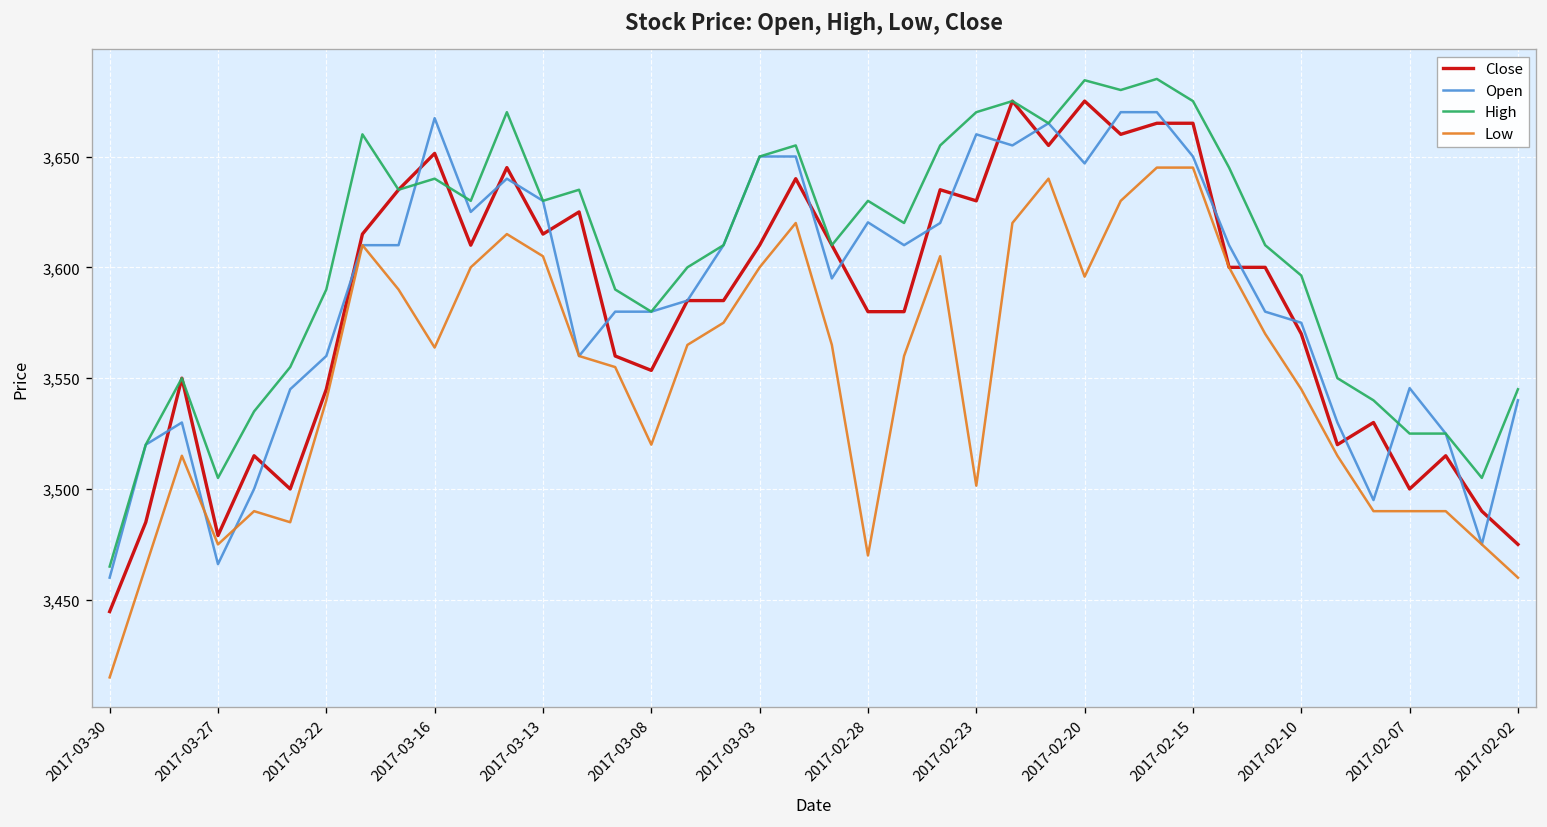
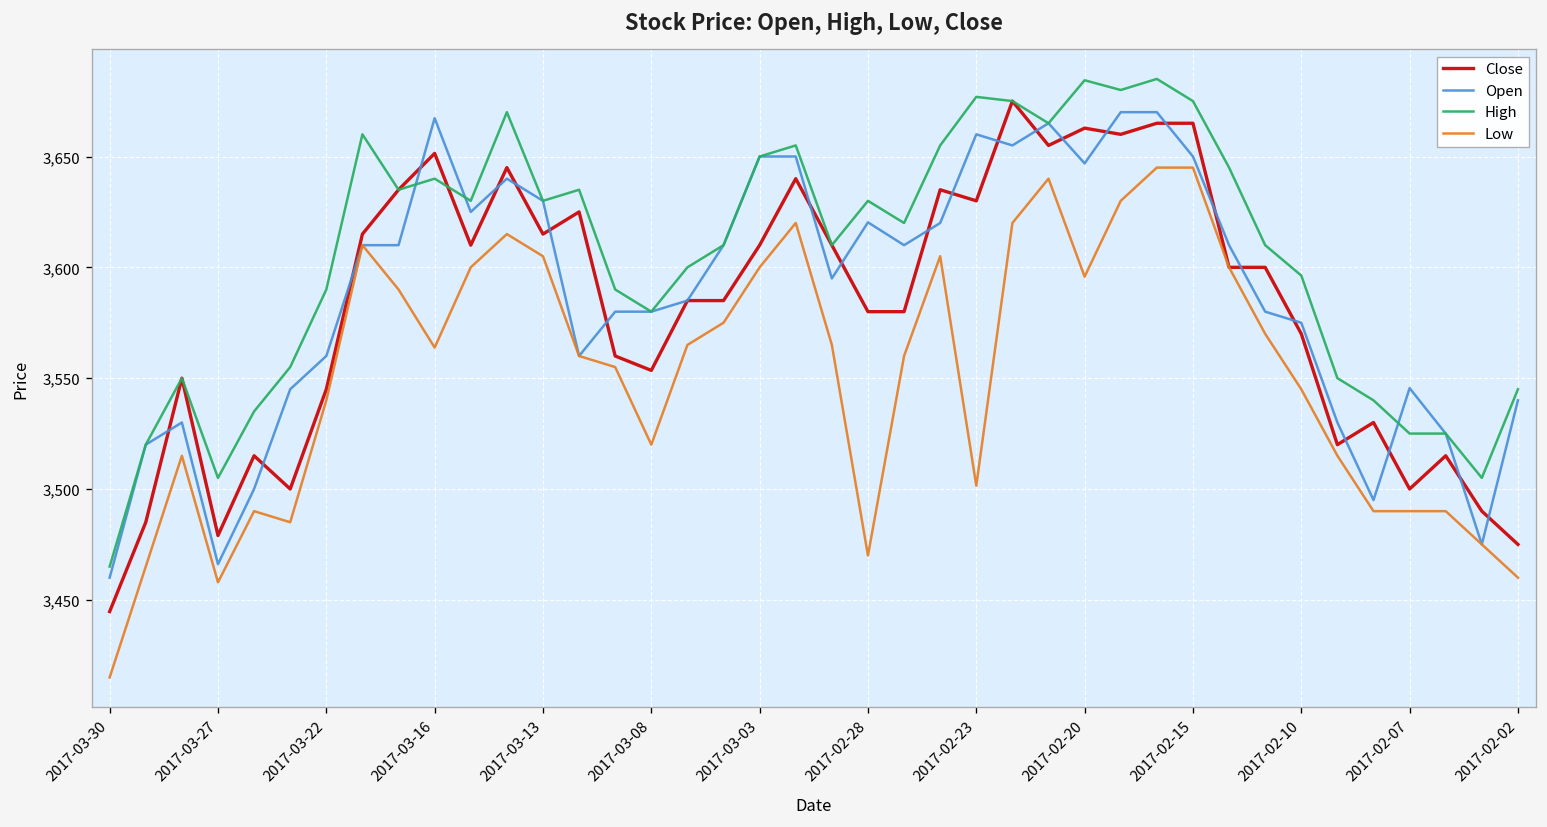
  {
    "Close": {
      "2017-03-30": "3,445",
      "2017-03-27": "3,479",
      "2017-03-22": "3,545",
      "2017-03-16": "3,651",
      "2017-03-13": "3,615",
      "2017-03-08": "3,554",
      "2017-03-03": "3,610",
      "2017-02-28": "3,580",
      "2017-02-23": "3,630",
-     "2017-02-20": "3,675",
+     "2017-02-20": "3,663",
      "2017-02-15": "3,665",
      "2017-02-10": "3,570",
      "2017-02-07": "3,500",
      "2017-02-02": "3,475"
    },
    "Open": {
      "2017-03-30": "3,460",
      "2017-03-27": "3,466",
      "2017-03-22": "3,560",
      "2017-03-16": "3,667",
      "2017-02-28": "3,620",
      "2017-02-23": "3,660",
      "2017-02-20": "3,647",
      "2017-02-15": "3,650",
      "2017-02-10": "3,575",
      "2017-02-07": "3,546",
      "2017-02-02": "3,540"
    },
    "High": {
      "2017-03-30": "3,465",
      "2017-03-27": "3,505",
      "2017-03-22": "3,590",
      "2017-03-16": "3,640",
      "2017-02-28": "3,630",
-     "2017-02-23": "3,670",
+     "2017-02-23": "3,677",
      "2017-02-20": "3,684",
      "2017-02-15": "3,675",
      "2017-02-10": "3,596",
      "2017-02-07": "3,525",
      "2017-02-02": "3,545"
    },
    "Low": {
      "2017-03-30": "3,415",
-     "2017-03-27": "3,475",
+     "2017-03-27": "3,458",
      "2017-03-22": "3,540",
      "2017-03-16": "3,564",
      "2017-03-13": "3,605",
      "2017-03-08": "3,520",
      "2017-03-03": "3,600",
      "2017-02-28": "3,470",
      "2017-02-23": "3,502",
      "2017-02-20": "3,596",
      "2017-02-15": "3,645",
      "2017-02-10": "3,545",
      "2017-02-07": "3,490",
      "2017-02-02": "3,460"
    }
  }
